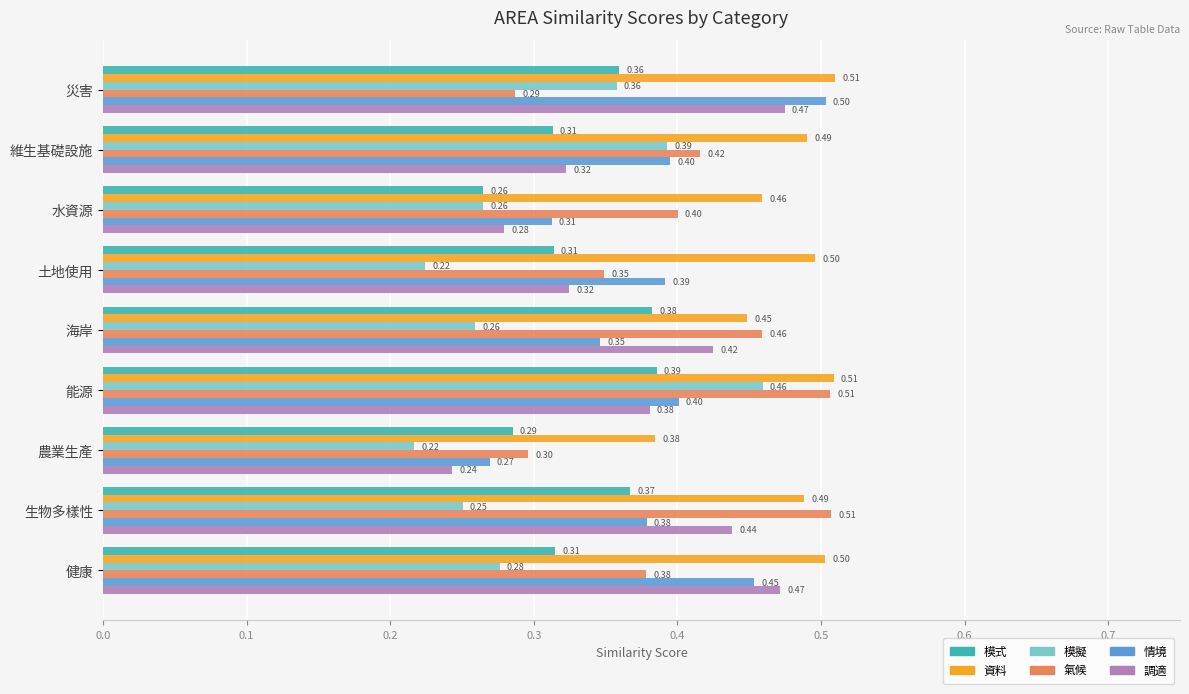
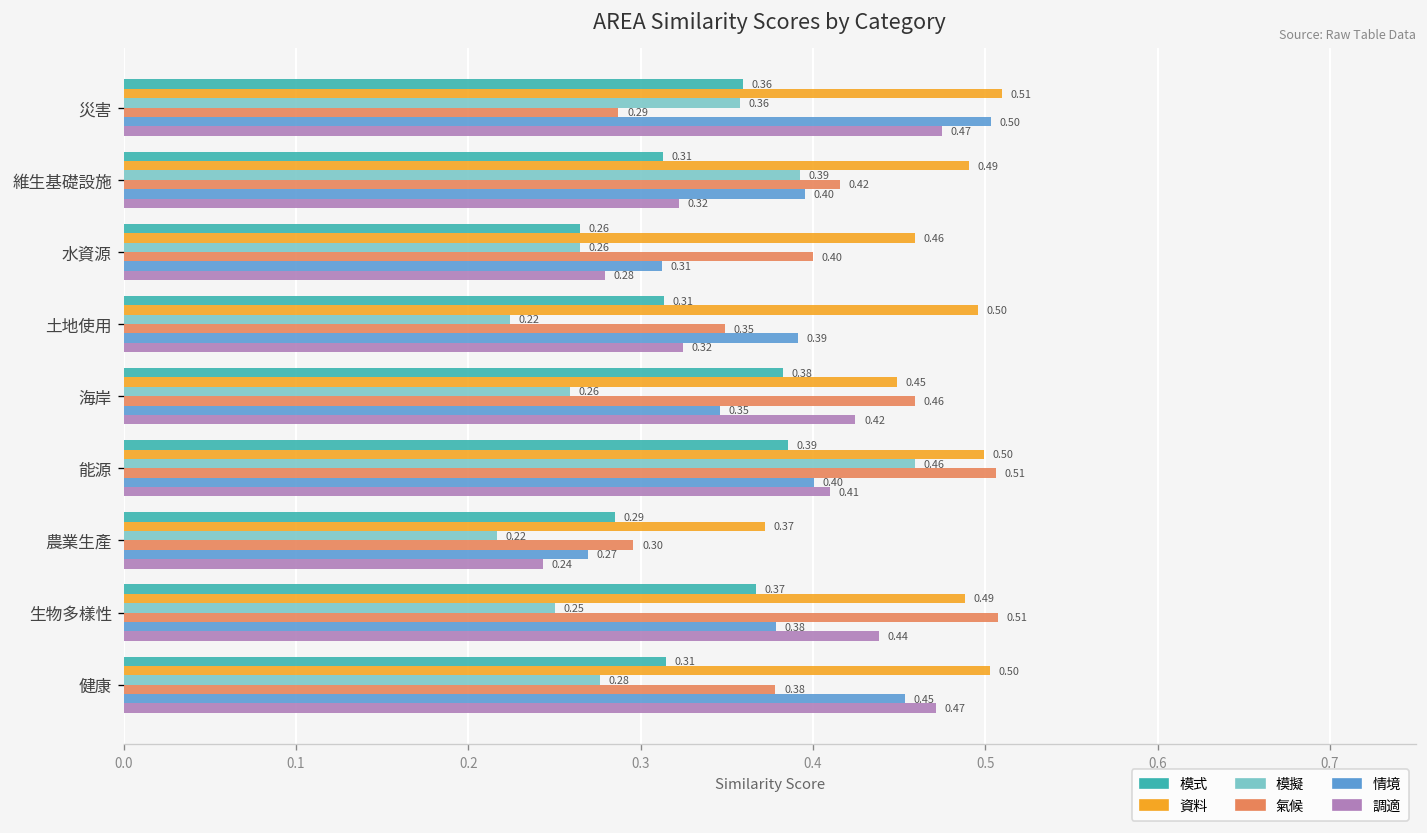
  {
    "資料": {
      "災害": 0.51,
      "維生基礎設施": 0.49,
      "水資源": 0.46,
      "土地使用": 0.50,
      "海岸": 0.45,
-     "能源": 0.51,
-     "農業生產": 0.38,
+     "能源": 0.50,
+     "農業生產": 0.37,
      "生物多樣性": 0.49,
      "健康": 0.50
    },
    "氣候": {
      "災害": 0.29,
      "維生基礎設施": 0.42,
      "水資源": 0.40,
      "土地使用": 0.35,
      "海岸": 0.46,
      "能源": 0.51,
      "農業生產": 0.30,
      "生物多樣性": 0.51,
      "健康": 0.38
    },
    "調適": {
      "災害": 0.47,
      "維生基礎設施": 0.32,
      "水資源": 0.28,
      "土地使用": 0.32,
      "海岸": 0.42,
-     "能源": 0.38,
+     "能源": 0.41,
      "農業生產": 0.24,
      "生物多樣性": 0.44,
      "健康": 0.47
    }
  }
